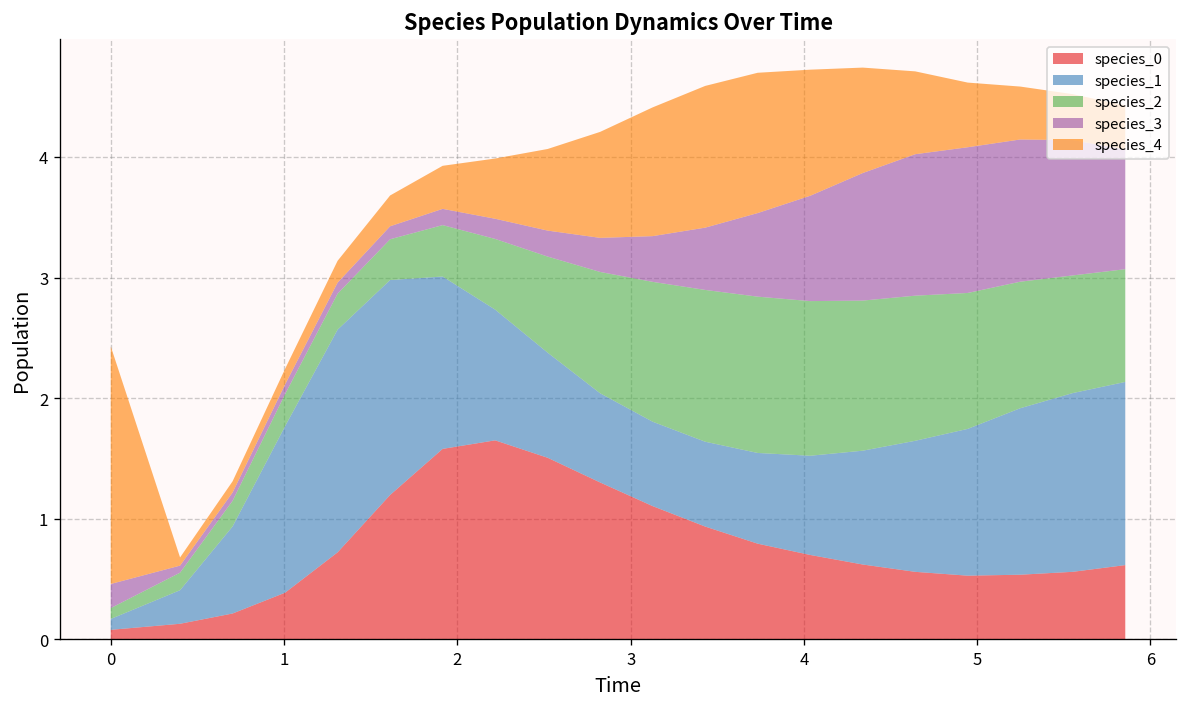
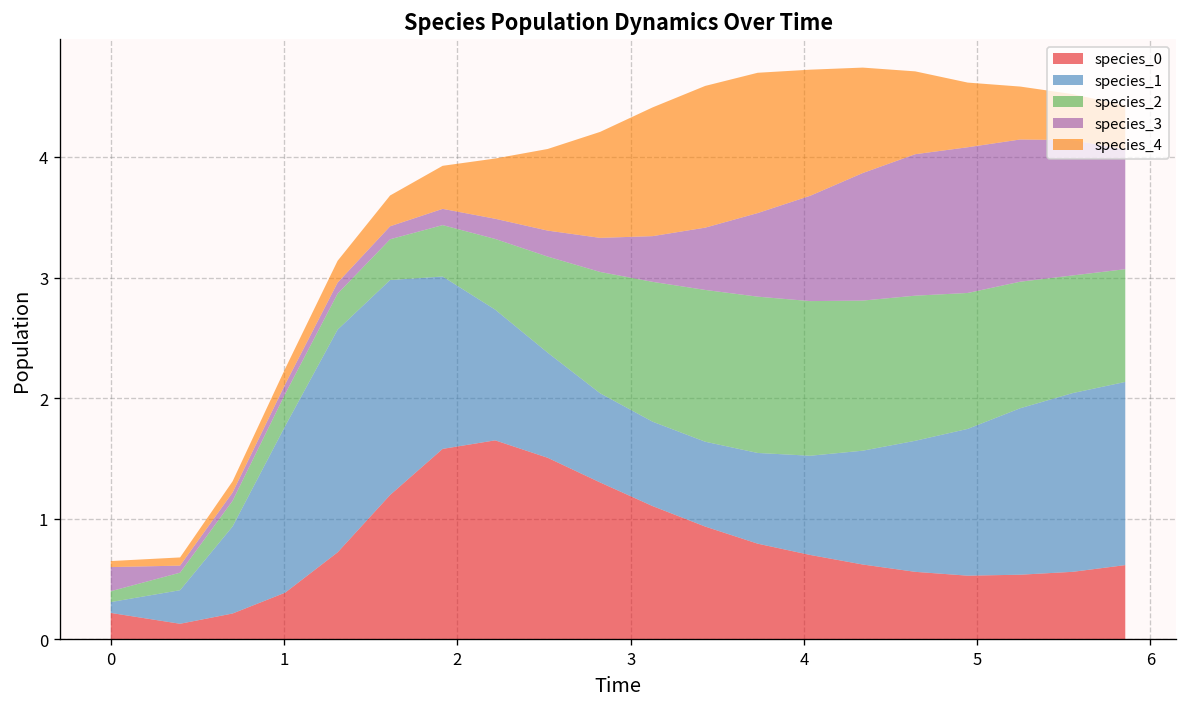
  {
    "species_0": {
-     "0": 0.08
+     "0": 0.22
    },
    "species_1": {
      "0": 0.09
    },
    "species_2": {
      "0": 0.09
    },
    "species_3": {
      "0": 0.20
    },
    "species_4": {
-     "0": 1.97
+     "0": 0.05
    }
  }
